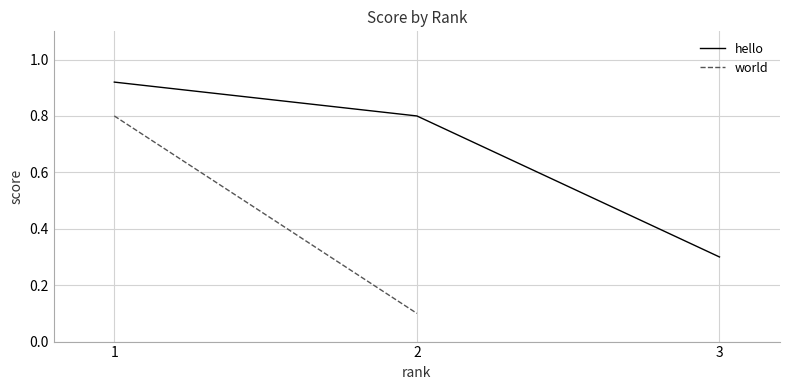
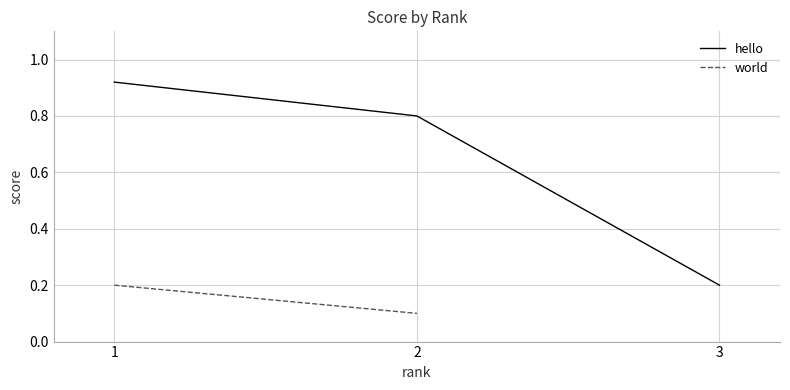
  {
    "hello": {
      "1": 0.92,
      "2": 0.8,
-     "3": 0.3
+     "3": 0.2
    },
    "world": {
-     "1": 0.8,
+     "1": 0.2,
      "2": 0.1
    }
  }
